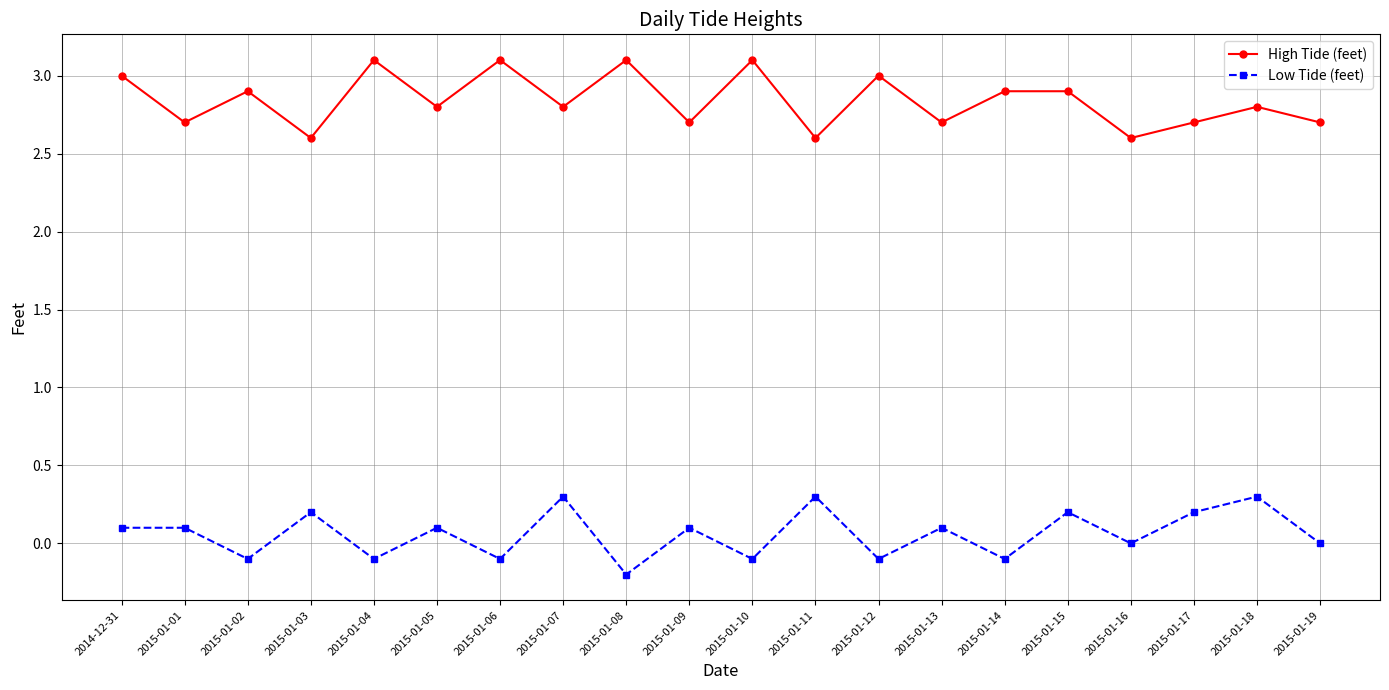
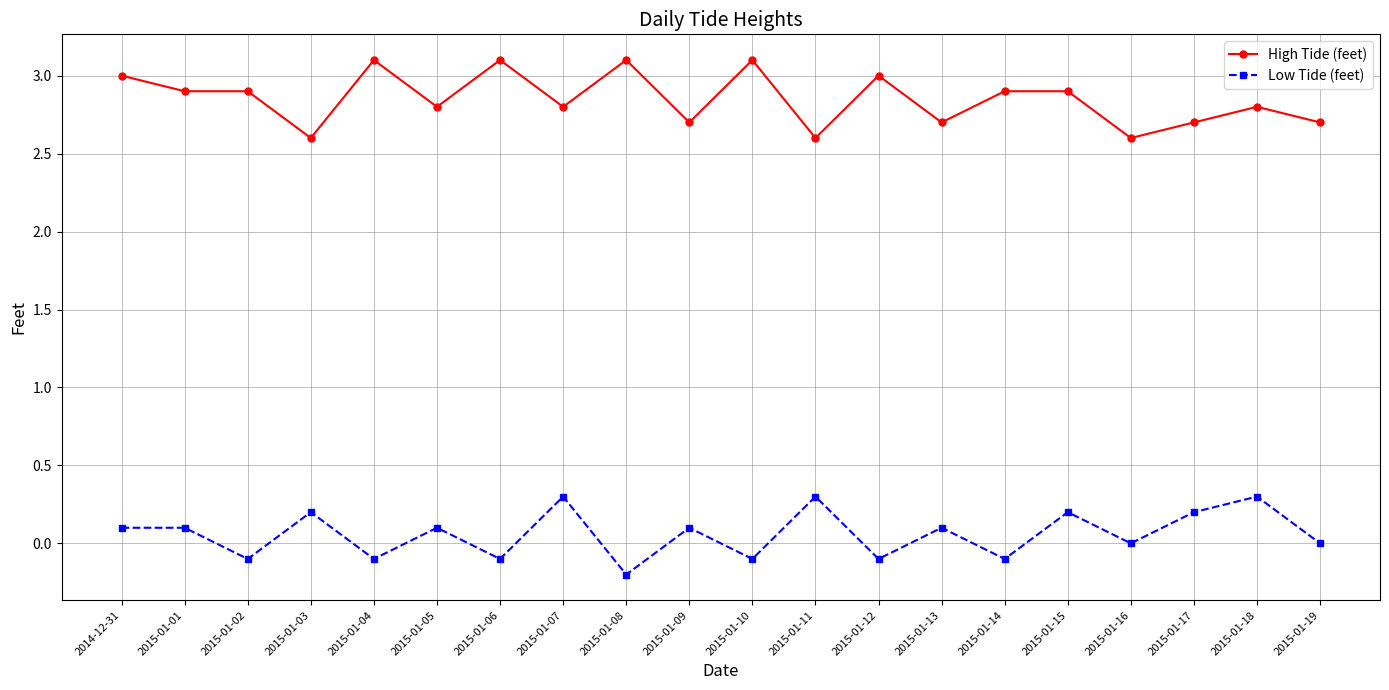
  {
    "High Tide (feet)": {
      "2014-12-31": 3.0,
-     "2015-01-01": 2.7,
+     "2015-01-01": 2.9,
      "2015-01-02": 2.9,
      "2015-01-03": 2.6,
      "2015-01-04": 3.1,
      "2015-01-05": 2.8,
      "2015-01-06": 3.1,
      "2015-01-07": 2.8,
      "2015-01-08": 3.1,
      "2015-01-09": 2.7,
      "2015-01-10": 3.1,
      "2015-01-11": 2.6,
      "2015-01-12": 3.0,
      "2015-01-13": 2.7,
      "2015-01-14": 2.9,
      "2015-01-15": 2.9,
      "2015-01-16": 2.6,
      "2015-01-17": 2.7,
      "2015-01-18": 2.8,
      "2015-01-19": 2.7
    },
    "Low Tide (feet)": {
      "2014-12-31": 0.1,
      "2015-01-01": 0.1,
      "2015-01-02": -0.1,
      "2015-01-03": 0.2,
      "2015-01-04": -0.1,
      "2015-01-05": 0.1,
      "2015-01-06": -0.1,
      "2015-01-07": 0.3,
      "2015-01-08": -0.2,
      "2015-01-09": 0.1,
      "2015-01-10": -0.1,
      "2015-01-11": 0.3,
      "2015-01-12": -0.1,
      "2015-01-13": 0.1,
      "2015-01-14": -0.1,
      "2015-01-15": 0.2,
      "2015-01-16": 0.0,
      "2015-01-17": 0.2,
      "2015-01-18": 0.3,
      "2015-01-19": 0.0
    }
  }
